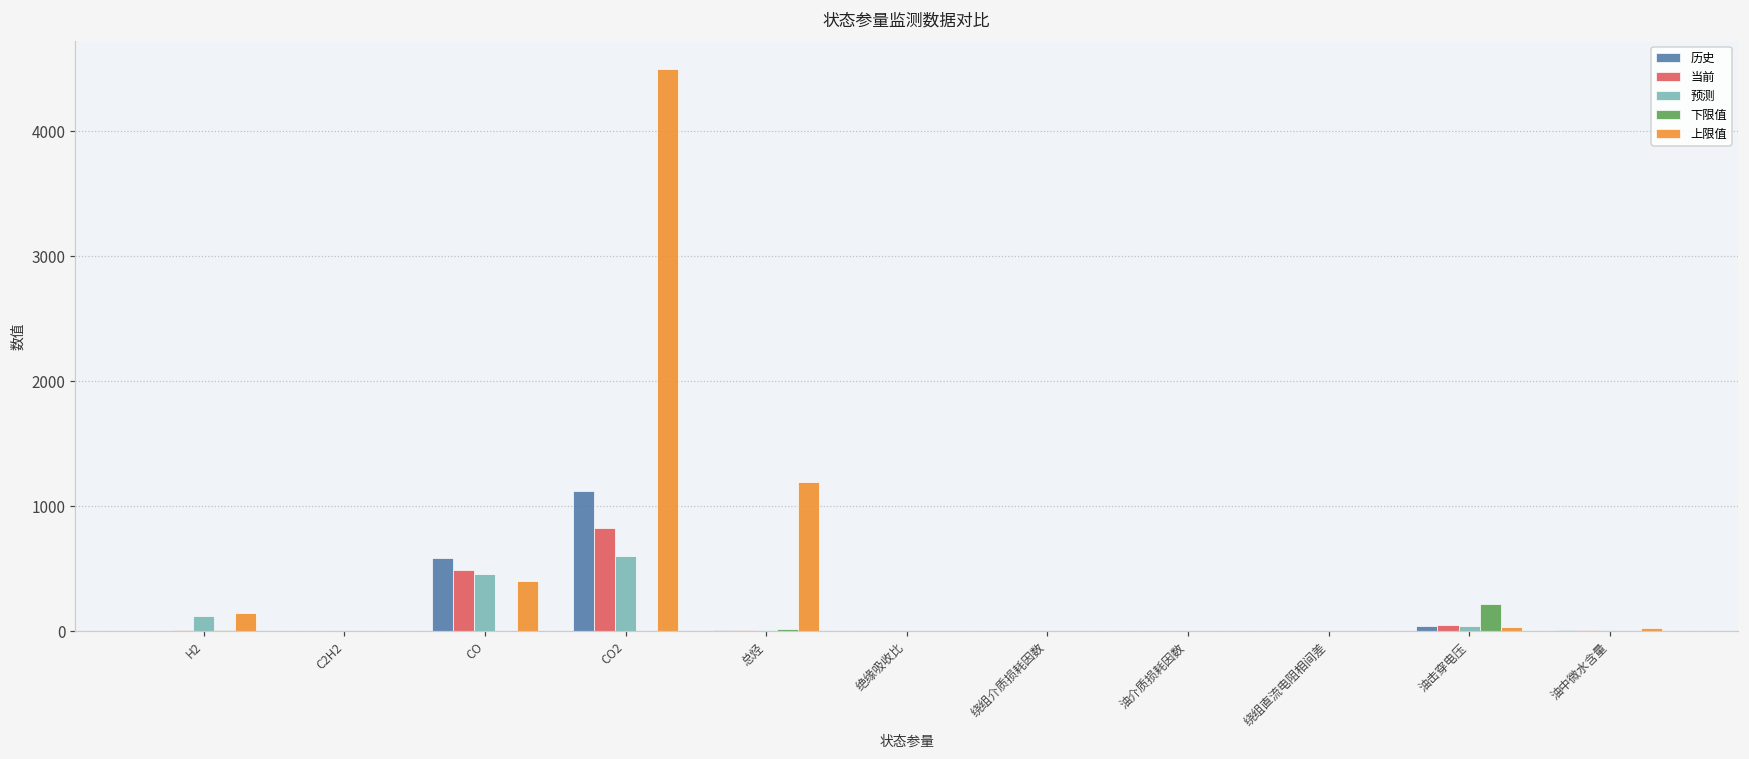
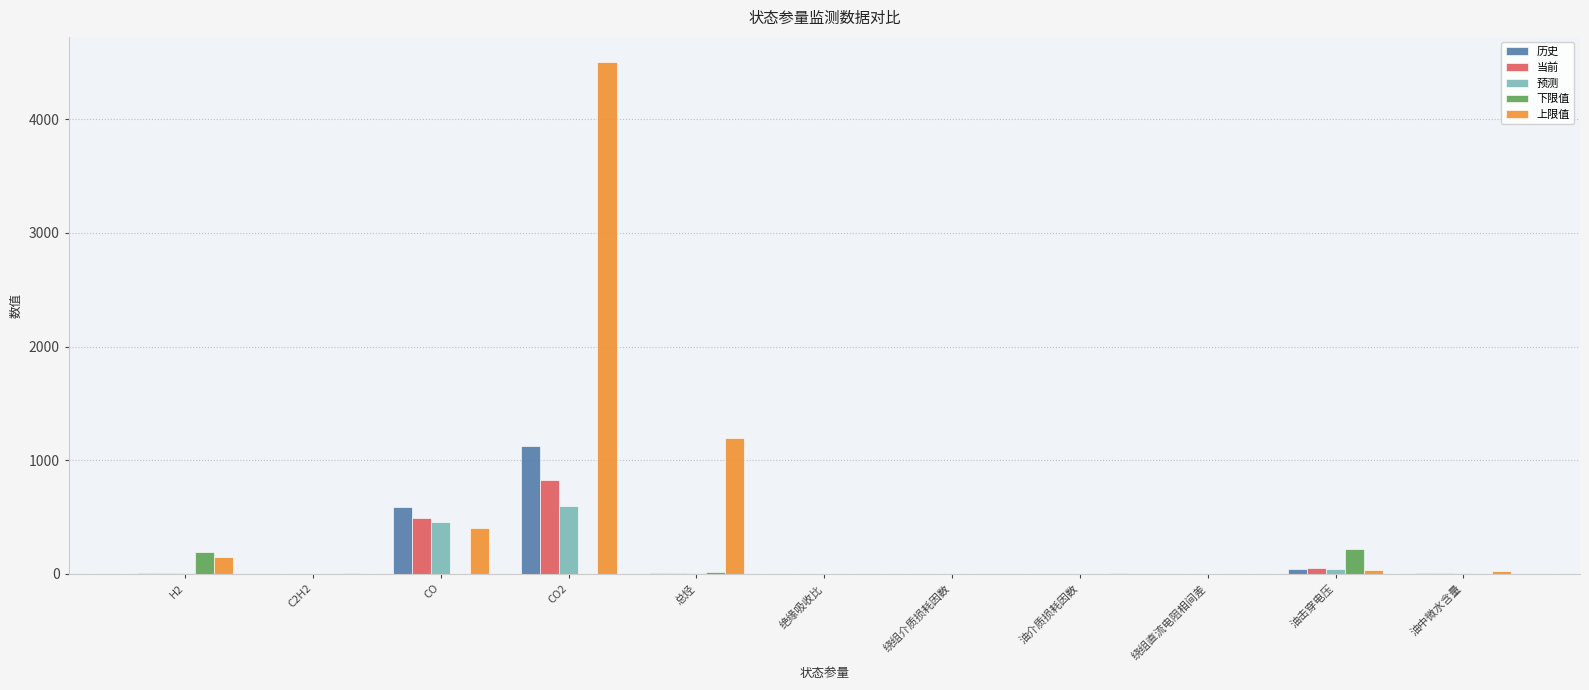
  {
    "历史": {
      "C2H2": 0,
      "CO": 590,
      "CO2": 1130,
      "油击穿电压": 40
    },
    "当前": {
      "C2H2": 0,
      "CO": 490,
      "CO2": 830,
      "油击穿电压": 50
    },
    "预测": {
-     "H2": 120,
+     "H2": 10,
      "C2H2": 0,
      "CO": 460,
      "CO2": 600,
      "油击穿电压": 50
    },
    "下限值": {
-     "H2": 10,
+     "H2": 190,
      "C2H2": 0,
      "CO": 0,
      "CO2": 0,
      "油介质损耗因数": 0,
      "油击穿电压": 220,
      "油中微水含量": 0
    },
    "上限值": {
      "H2": 150,
      "CO": 400,
      "CO2": 4500,
      "总烃": 1200,
      "油击穿电压": 40,
      "油中微水含量": 30
    }
  }
